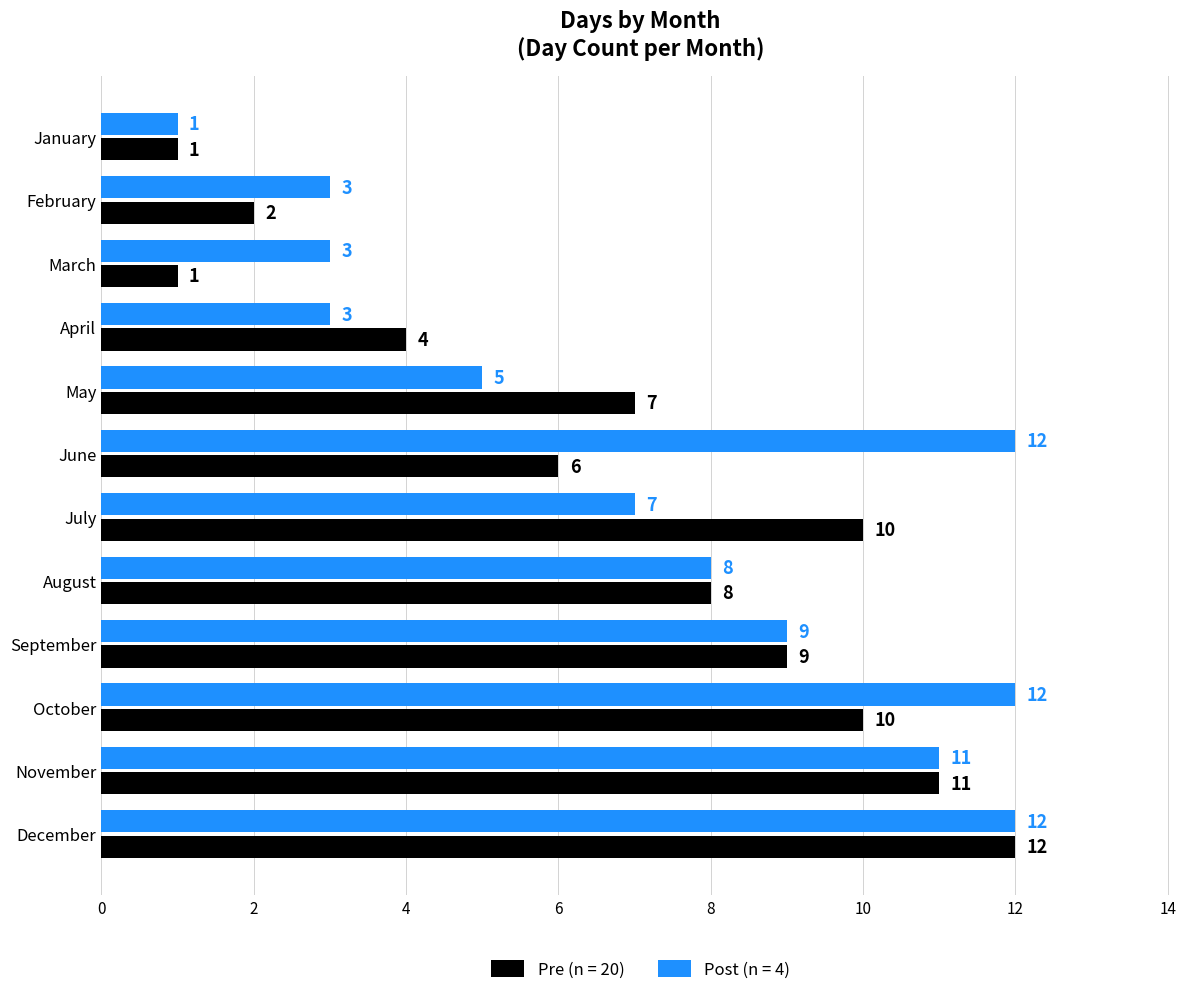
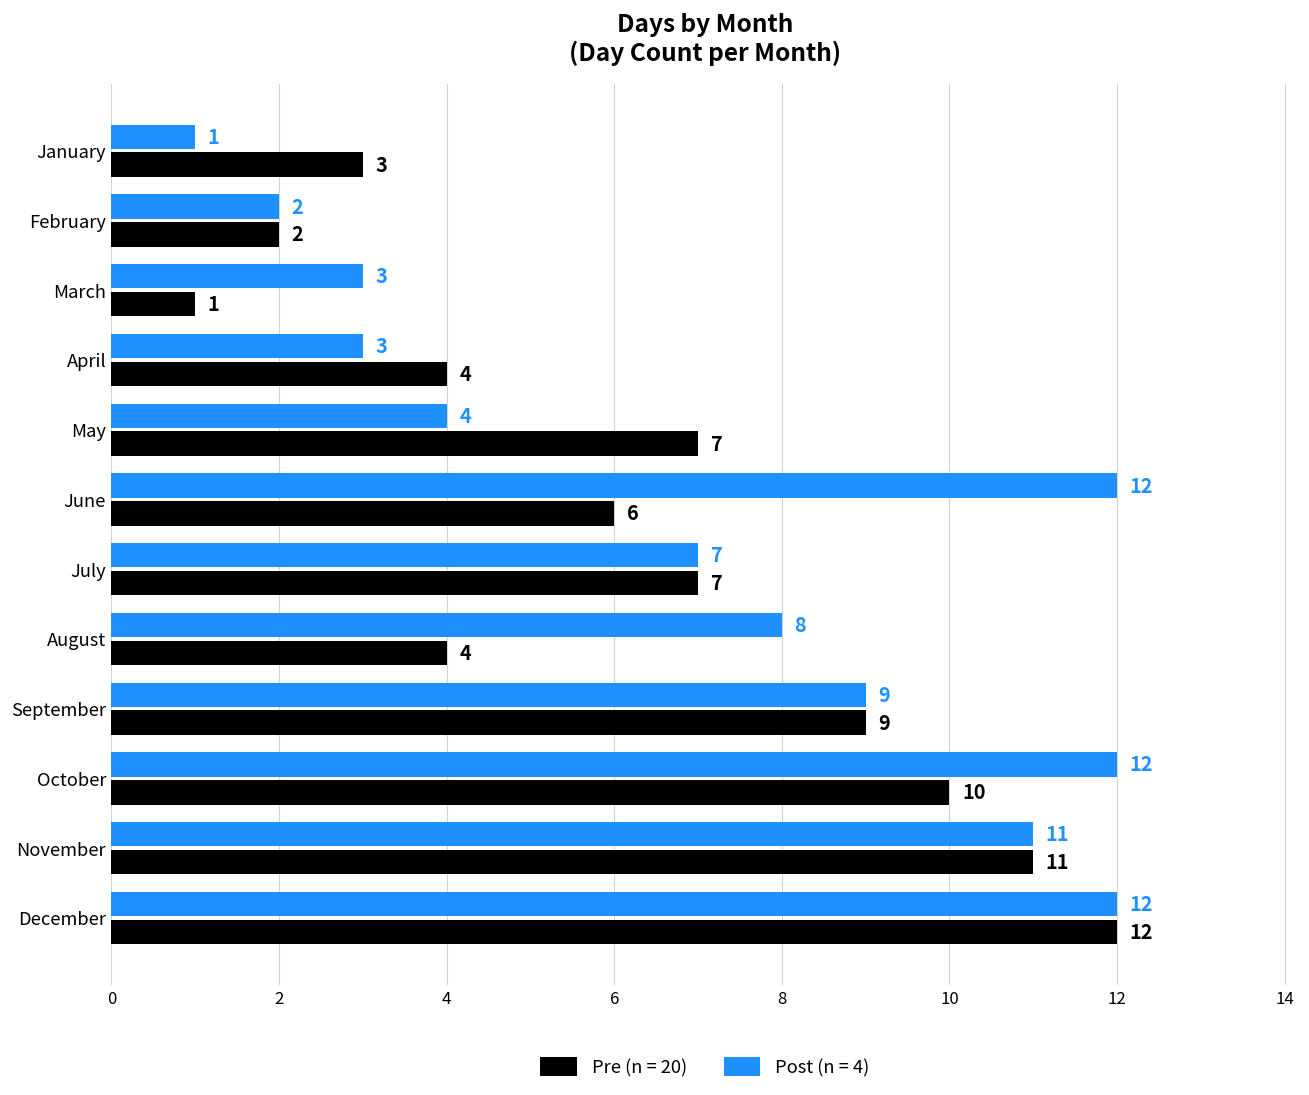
  {
    "Pre (n = 20)": {
-     "January": 1,
+     "January": 3,
      "February": 2,
      "March": 1,
      "April": 4,
      "May": 7,
      "June": 6,
-     "July": 10,
-     "August": 8,
+     "July": 7,
+     "August": 4,
      "September": 9,
      "October": 10,
      "November": 11,
      "December": 12
    },
    "Post (n = 4)": {
      "January": 1,
-     "February": 3,
+     "February": 2,
      "March": 3,
      "April": 3,
-     "May": 5,
+     "May": 4,
      "June": 12,
      "July": 7,
      "August": 8,
      "September": 9,
      "October": 12,
      "November": 11,
      "December": 12
    }
  }
